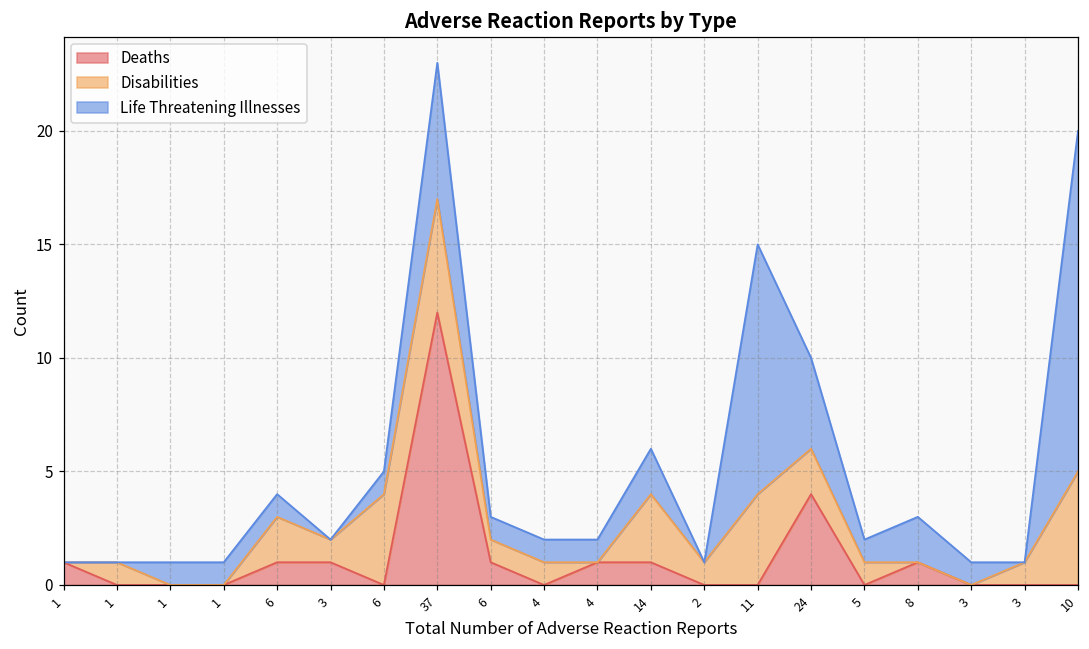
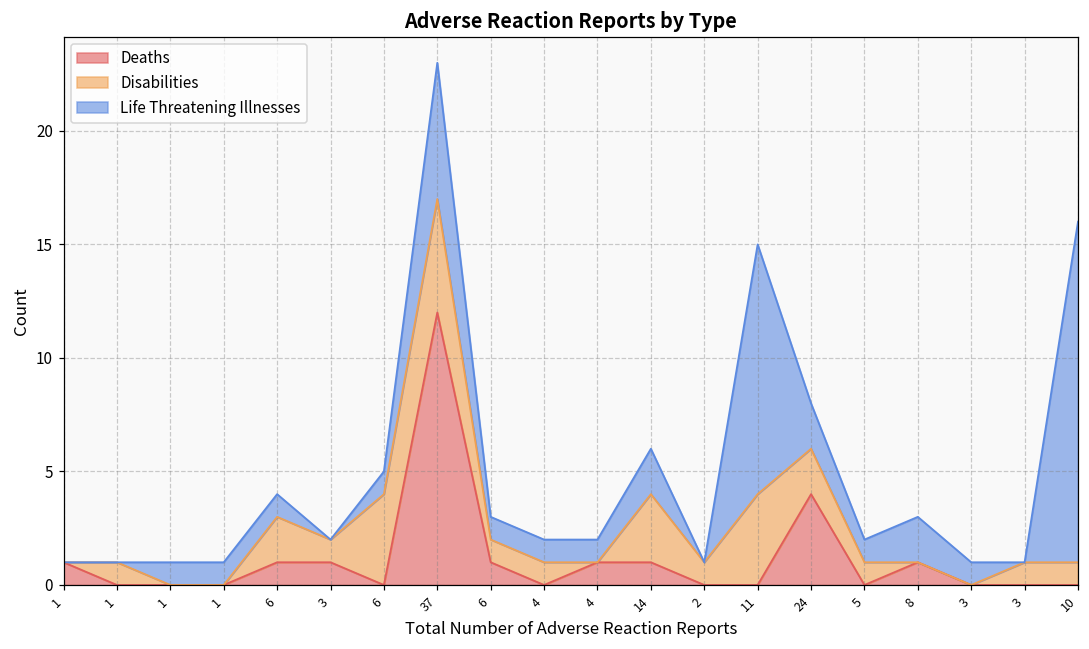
  {
    "Deaths": {
      "37": 12,
      "14": 1,
      "2": 0,
      "11": 0,
      "24": 4,
      "5": 0,
      "10": 0
    },
    "Disabilities": {
      "37": 5,
      "14": 3,
      "11": 4,
      "24": 2,
      "5": 1,
-     "10": 5
+     "10": 1
    },
    "Life Threatening Illnesses": {
      "37": 6,
      "14": 2,
      "11": 11,
-     "24": 4,
+     "24": 2,
      "5": 1,
      "8": 2,
      "10": 15
    }
  }
